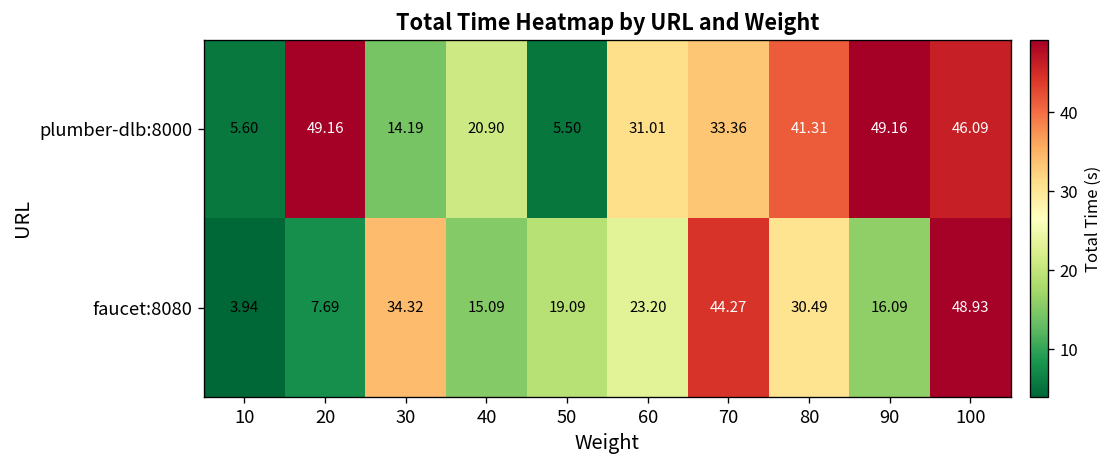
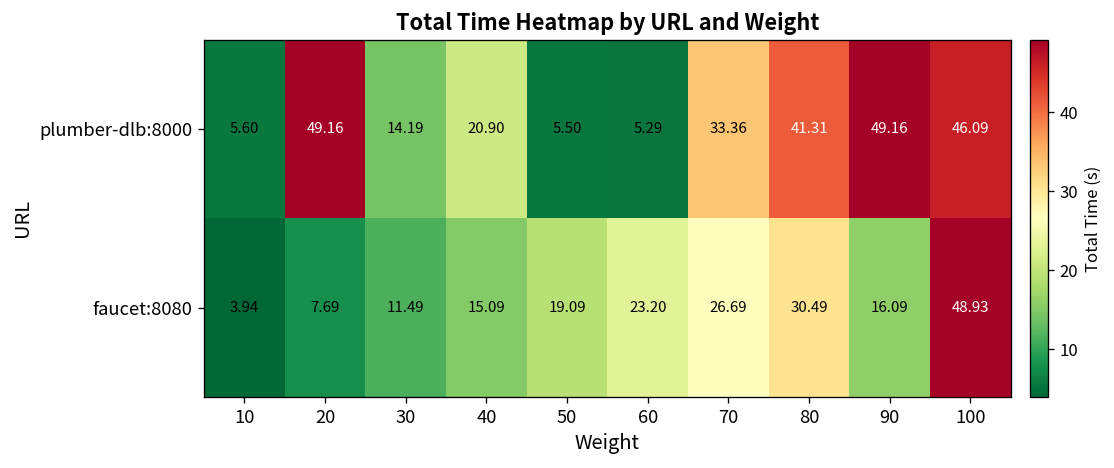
  {
    "plumber-dlb:8000": {
      "10": 5.60,
      "20": 49.16,
      "30": 14.19,
      "40": 20.90,
      "50": 5.50,
-     "60": 31.01,
+     "60": 5.29,
      "70": 33.36,
      "80": 41.31,
      "90": 49.16,
      "100": 46.09
    },
    "faucet:8080": {
      "10": 3.94,
      "20": 7.69,
-     "30": 34.32,
+     "30": 11.49,
      "40": 15.09,
      "50": 19.09,
      "60": 23.20,
-     "70": 44.27,
+     "70": 26.69,
      "80": 30.49,
      "90": 16.09,
      "100": 48.93
    }
  }
